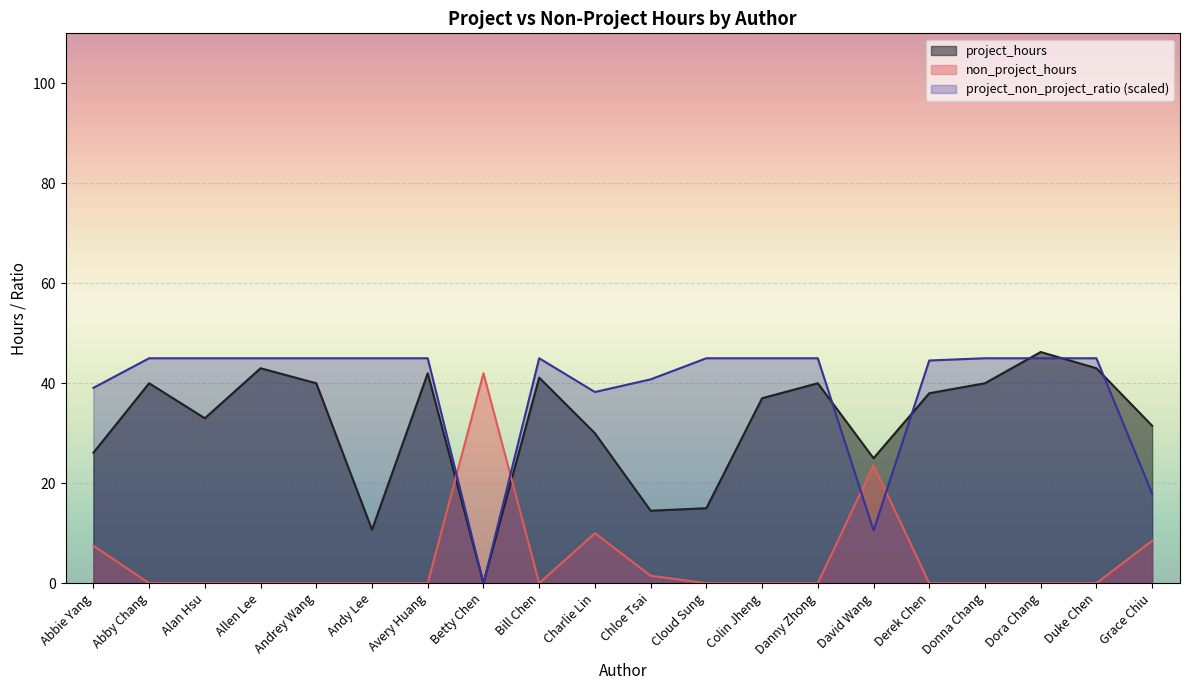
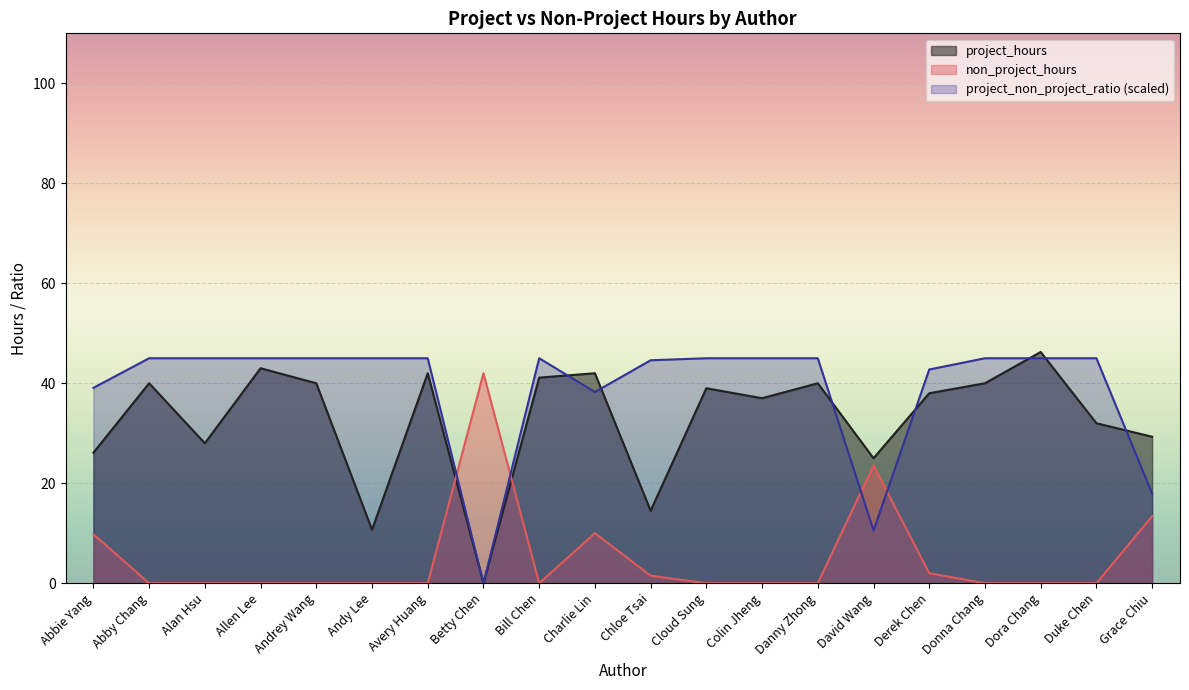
  {
    "project_hours": {
      "Abbie Yang": 26,
      "Abby Chang": 40,
-     "Alan Hsu": 33,
+     "Alan Hsu": 28,
      "Allen Lee": 43,
      "Andrey Wang": 40,
      "Andy Lee": 11,
      "Avery Huang": 42,
      "Bill Chen": 41,
-     "Charlie Lin": 30,
+     "Charlie Lin": 42,
      "Chloe Tsai": 15,
-     "Cloud Sung": 15,
+     "Cloud Sung": 39,
      "Colin Jheng": 37,
      "Danny Zhong": 40,
      "David Wang": 25,
      "Derek Chen": 38,
      "Donna Chang": 40,
      "Dora Chang": 46,
-     "Duke Chen": 43,
-     "Grace Chiu": 32
+     "Duke Chen": 32,
+     "Grace Chiu": 29
    },
    "non_project_hours": {
-     "Abbie Yang": 8,
+     "Abbie Yang": 10,
      "Abby Chang": 0,
      "Alan Hsu": 0,
      "Allen Lee": 0,
      "Andrey Wang": 0,
      "Andy Lee": 0,
      "Avery Huang": 0,
      "Betty Chen": 42,
      "Bill Chen": 0,
      "Charlie Lin": 10,
      "Chloe Tsai": 2,
      "Cloud Sung": 0,
      "Colin Jheng": 0,
      "Danny Zhong": 0,
      "David Wang": 24,
-     "Derek Chen": 0,
+     "Derek Chen": 2,
      "Donna Chang": 0,
      "Dora Chang": 0,
      "Duke Chen": 0,
-     "Grace Chiu": 9
+     "Grace Chiu": 13
    },
    "project_non_project_ratio (scaled)": {
      "Abbie Yang": 39,
      "Abby Chang": 45,
      "Alan Hsu": 45,
      "Allen Lee": 45,
      "Andrey Wang": 45,
      "Andy Lee": 45,
      "Avery Huang": 45,
      "Bill Chen": 45,
      "Charlie Lin": 38,
-     "Chloe Tsai": 41,
+     "Chloe Tsai": 45,
      "Cloud Sung": 45,
      "Colin Jheng": 45,
      "Danny Zhong": 45,
      "David Wang": 11,
-     "Derek Chen": 45,
+     "Derek Chen": 43,
      "Donna Chang": 45,
      "Dora Chang": 45,
      "Duke Chen": 45,
      "Grace Chiu": 18
    }
  }
